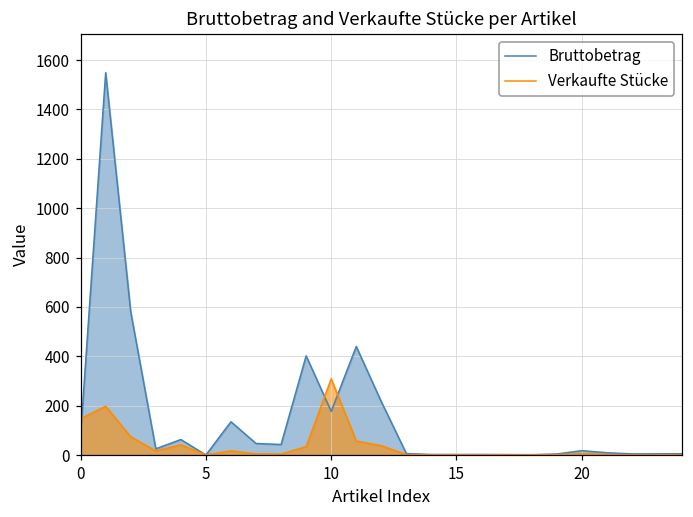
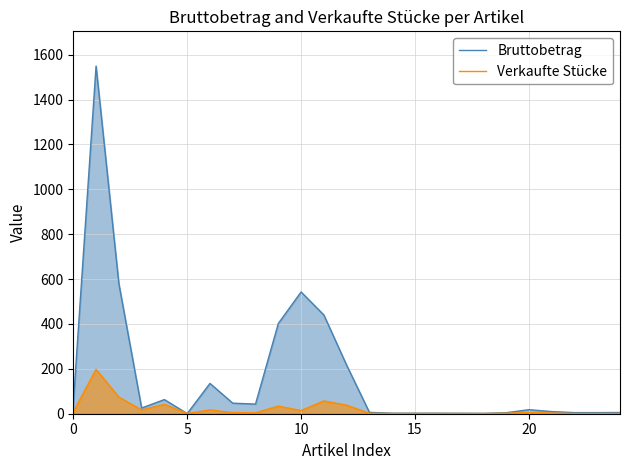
  {
    "Bruttobetrag": {
-     "0": 80,
-     "10": 180,
+     "0": 40,
+     "10": 540,
      "20": 20
    },
    "Verkaufte Stücke": {
-     "0": 150,
-     "10": 310,
+     "0": 10,
+     "10": 10,
      "20": 10
    }
  }
